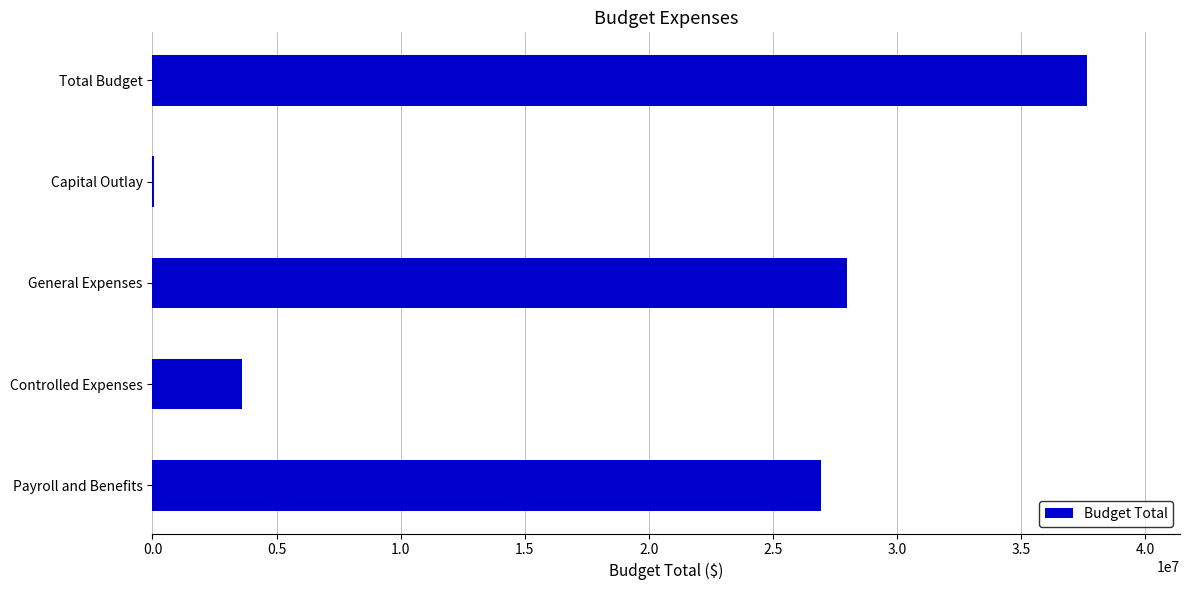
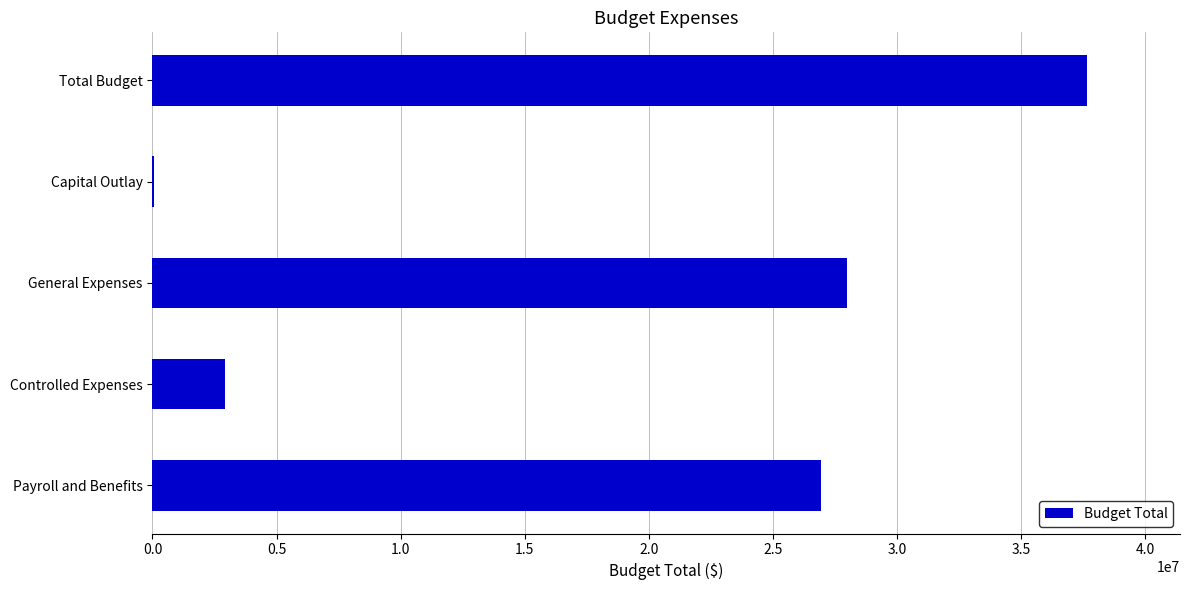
  {
    "Total Budget": 37600000,
    "General Expenses": 28000000,
-   "Controlled Expenses": 3600000,
+   "Controlled Expenses": 2900000,
    "Payroll and Benefits": 26900000
  }
